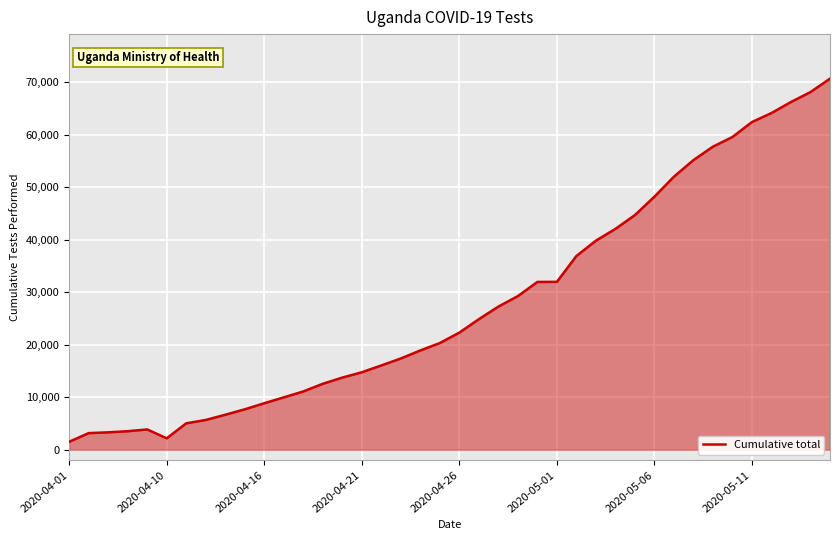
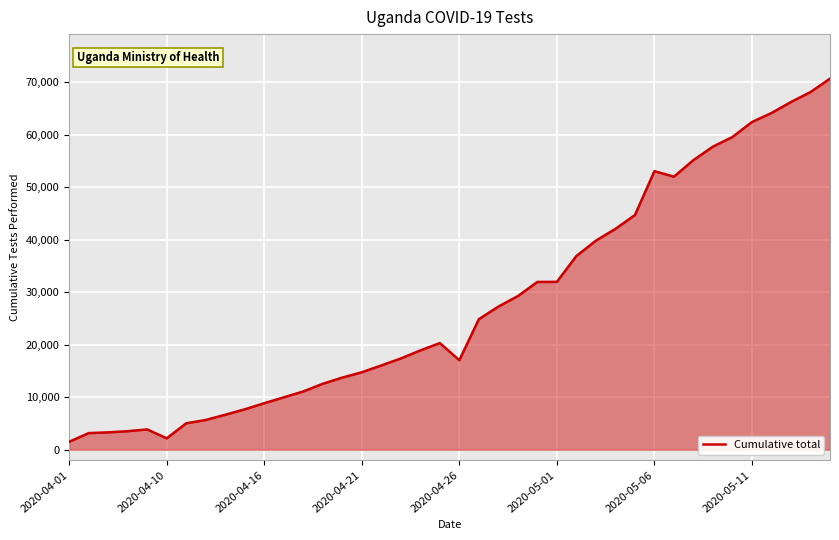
  {
    "2020-04-01": "2,000",
    "2020-04-10": "2,000",
    "2020-04-16": "9,000",
    "2020-04-21": "15,000",
-   "2020-04-26": "22,000",
+   "2020-04-26": "17,000",
    "2020-05-01": "32,000",
-   "2020-05-06": "48,000",
+   "2020-05-06": "53,000",
    "2020-05-11": "62,000"
  }
